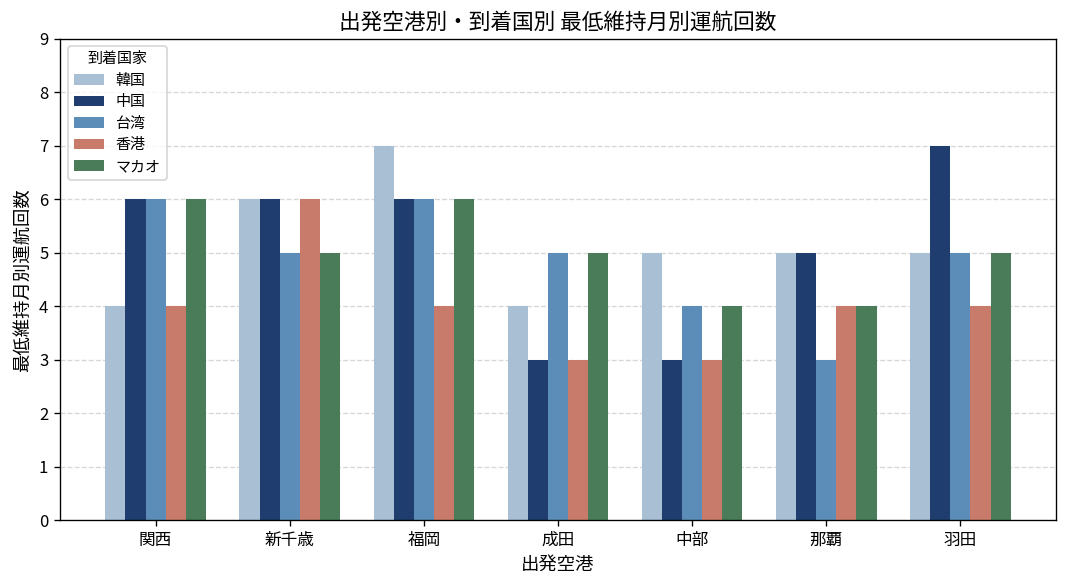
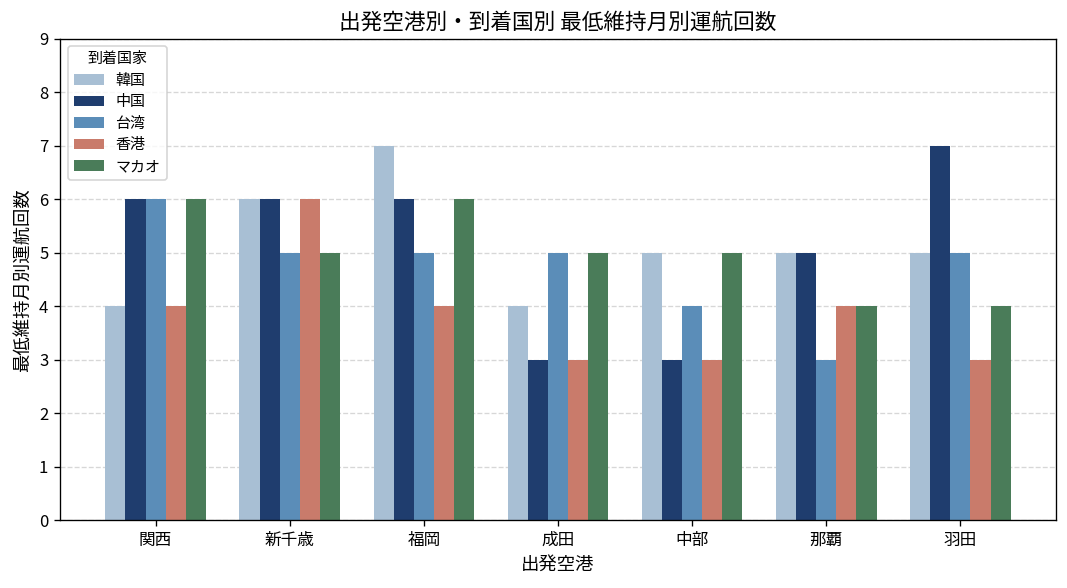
  {
    "韓国": {
      "関西": 4,
      "新千歳": 6,
      "福岡": 7,
      "成田": 4,
      "中部": 5,
      "那覇": 5,
      "羽田": 5
    },
    "中国": {
      "関西": 6,
      "新千歳": 6,
      "福岡": 6,
      "成田": 3,
      "中部": 3,
      "那覇": 5,
      "羽田": 7
    },
    "台湾": {
      "関西": 6,
      "新千歳": 5,
-     "福岡": 6,
+     "福岡": 5,
      "成田": 5,
      "中部": 4,
      "那覇": 3,
      "羽田": 5
    },
    "香港": {
      "関西": 4,
      "新千歳": 6,
      "福岡": 4,
      "成田": 3,
      "中部": 3,
      "那覇": 4,
-     "羽田": 4
+     "羽田": 3
    },
    "マカオ": {
      "関西": 6,
      "新千歳": 5,
      "福岡": 6,
      "成田": 5,
-     "中部": 4,
+     "中部": 5,
      "那覇": 4,
-     "羽田": 5
+     "羽田": 4
    }
  }
